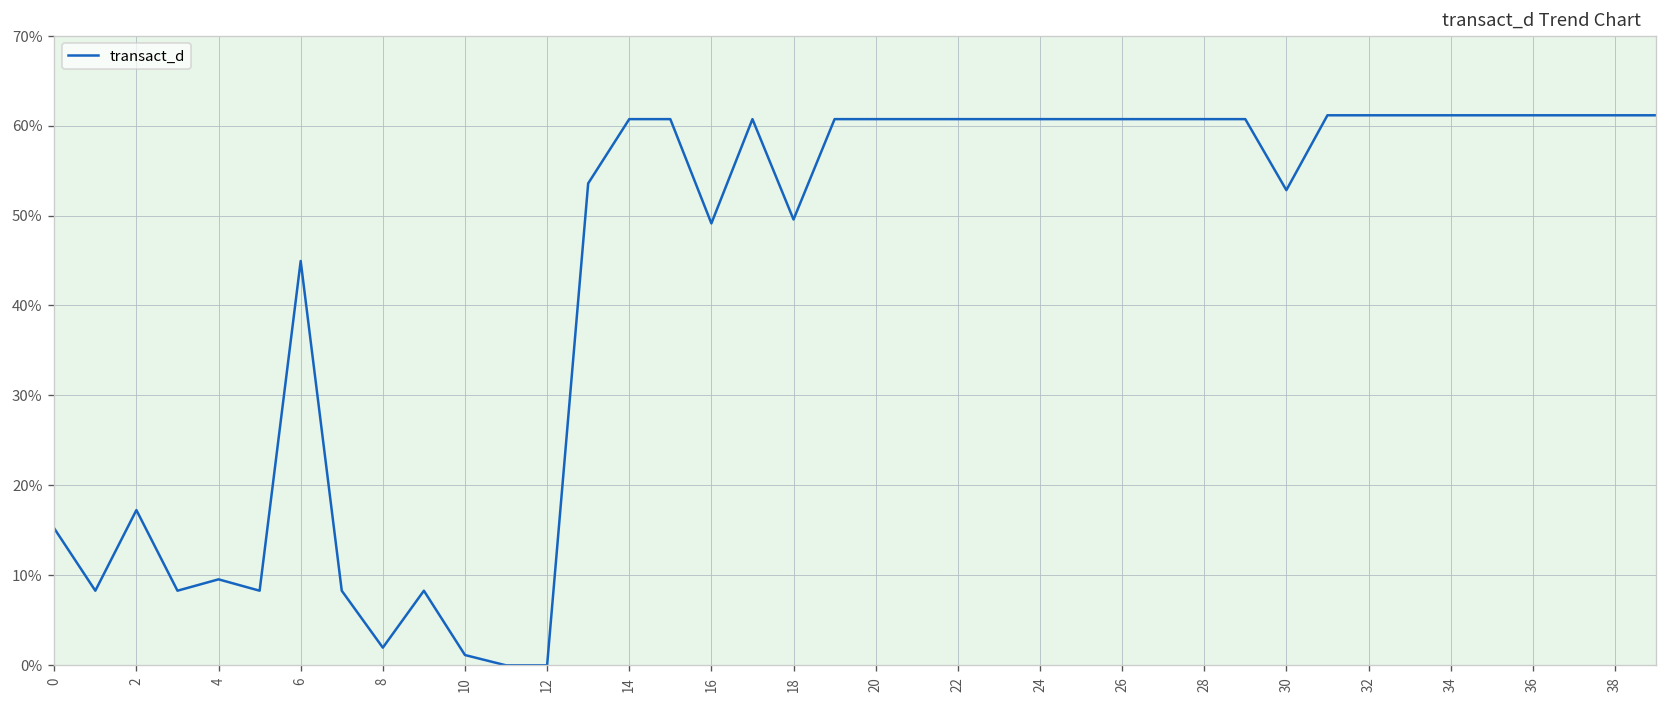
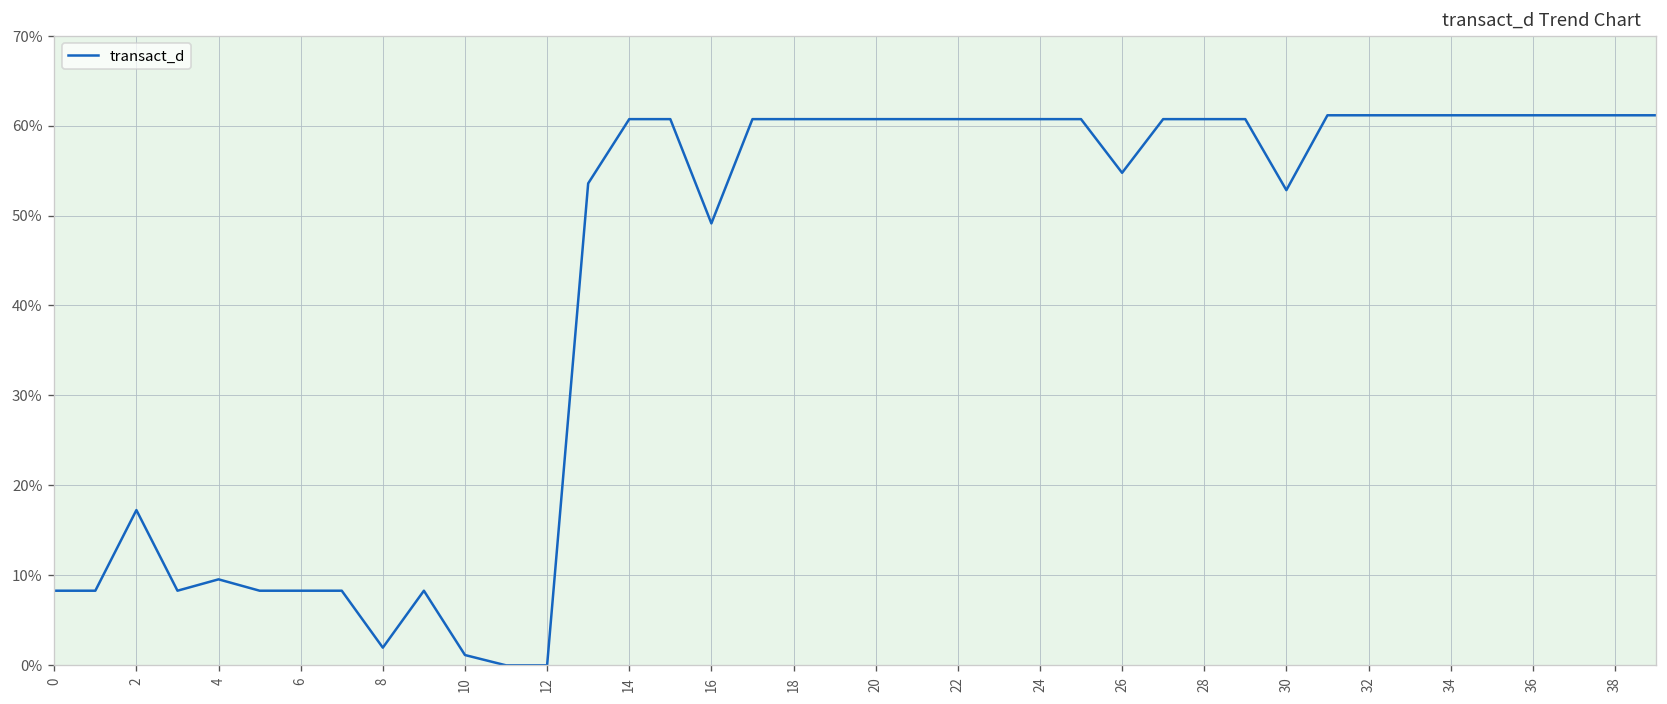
  {
-   "0": "15%",
+   "0": "8%",
    "2": "17%",
    "4": "10%",
-   "6": "45%",
+   "6": "8%",
    "8": "2%",
    "10": "1%",
    "12": "0%",
    "14": "61%",
    "16": "49%",
-   "18": "50%",
+   "18": "61%",
    "20": "61%",
    "22": "61%",
    "24": "61%",
-   "26": "61%",
+   "26": "55%",
    "28": "61%",
    "30": "53%",
    "32": "61%",
    "34": "61%",
    "36": "61%",
    "38": "61%"
  }
